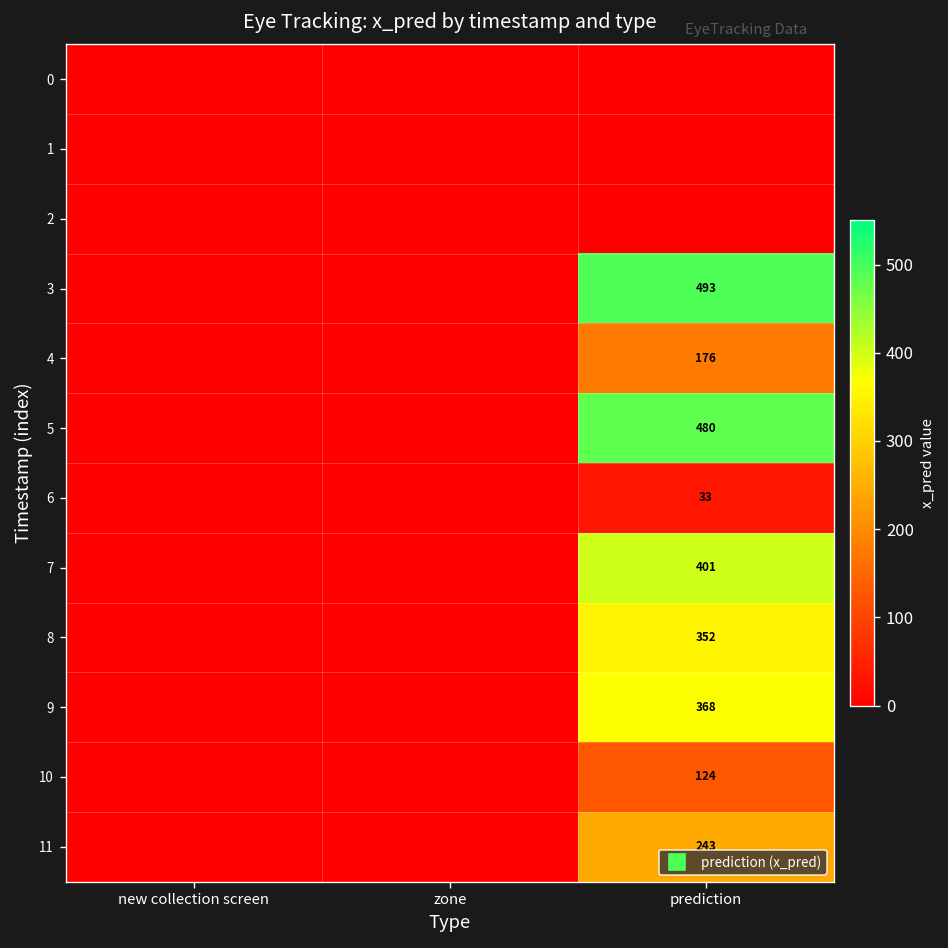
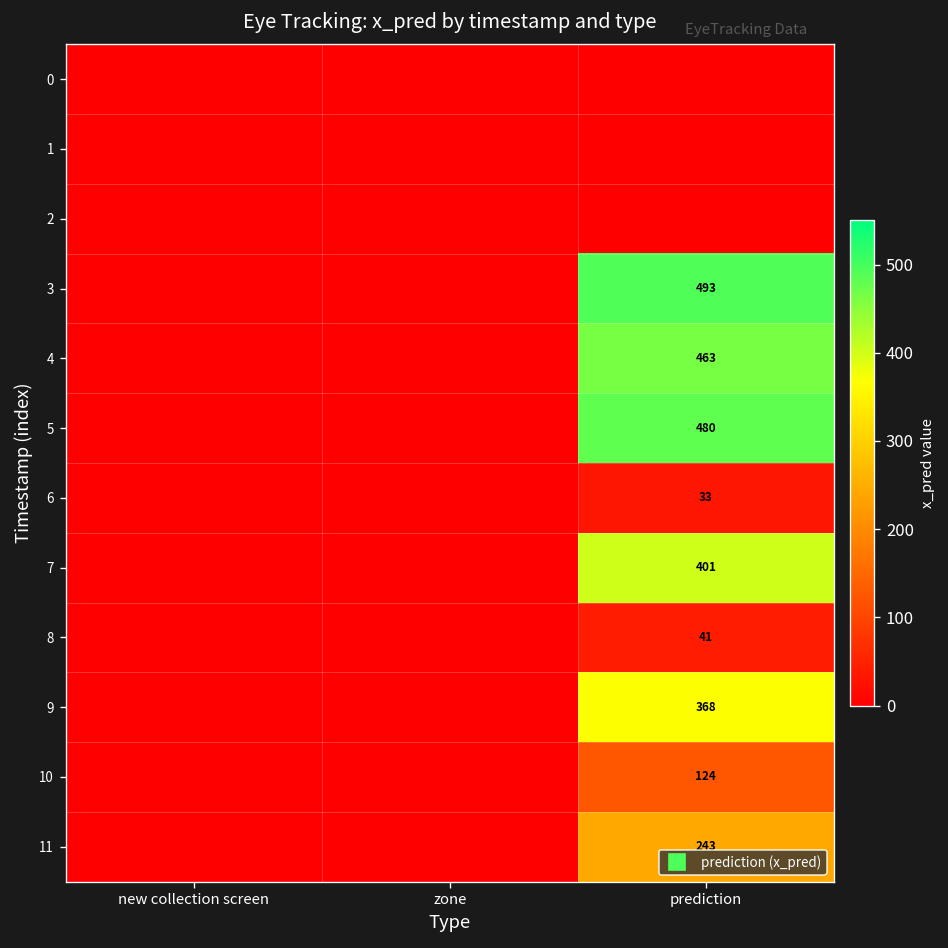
  {
    "3": {
      "prediction": 493
    },
    "4": {
-     "prediction": 176
+     "prediction": 463
    },
    "5": {
      "prediction": 480
    },
    "6": {
      "prediction": 33
    },
    "7": {
      "prediction": 401
    },
    "8": {
-     "prediction": 352
+     "prediction": 41
    },
    "9": {
      "prediction": 368
    },
    "10": {
      "prediction": 124
    }
  }
